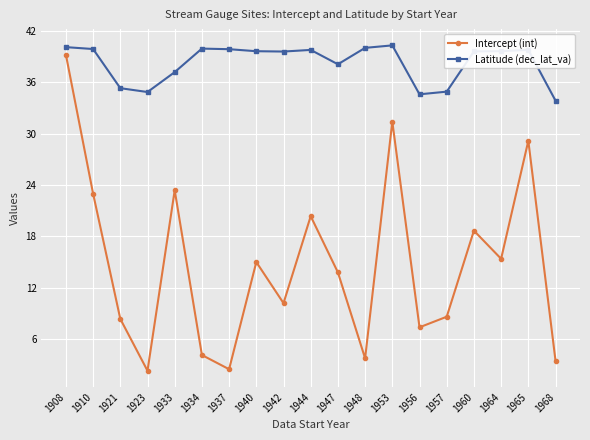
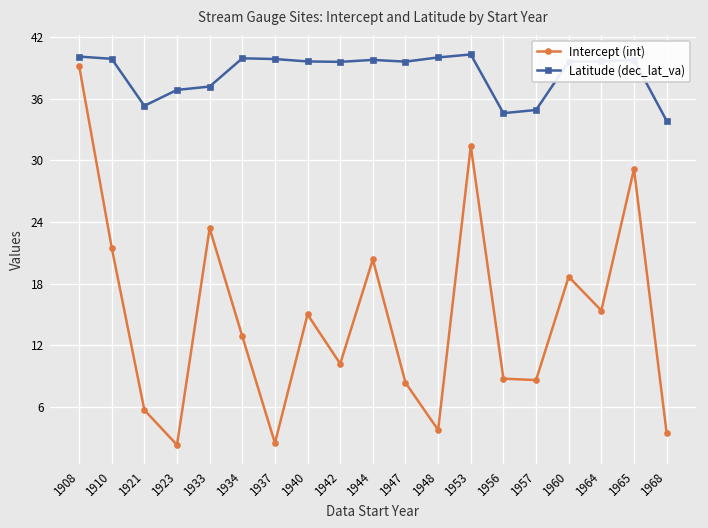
  {
    "Intercept (int)": {
      "1908": 39,
-     "1910": 23,
-     "1921": 8,
+     "1910": 22,
+     "1921": 6,
      "1923": 2,
      "1933": 23,
-     "1934": 4,
+     "1934": 13,
      "1937": 2,
      "1940": 15,
      "1942": 10,
      "1944": 20,
-     "1947": 14,
+     "1947": 8,
      "1948": 4,
      "1953": 31,
-     "1956": 7,
+     "1956": 9,
      "1957": 9,
      "1960": 19,
      "1964": 15,
      "1965": 29,
      "1968": 3
    },
    "Latitude (dec_lat_va)": {
      "1908": 40,
      "1910": 40,
      "1921": 35,
-     "1923": 35,
+     "1923": 37,
      "1933": 37,
      "1934": 40,
      "1937": 40,
      "1940": 40,
      "1942": 40,
      "1944": 40,
-     "1947": 38,
+     "1947": 40,
      "1948": 40,
      "1953": 40,
      "1956": 35,
      "1957": 35,
      "1968": 34
    }
  }
